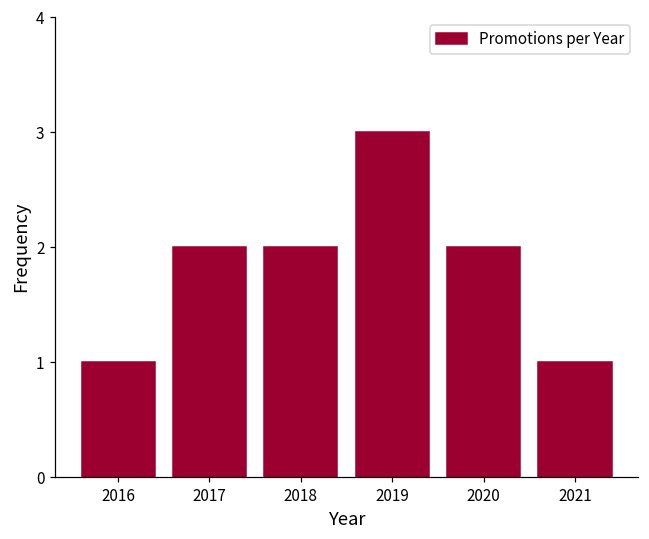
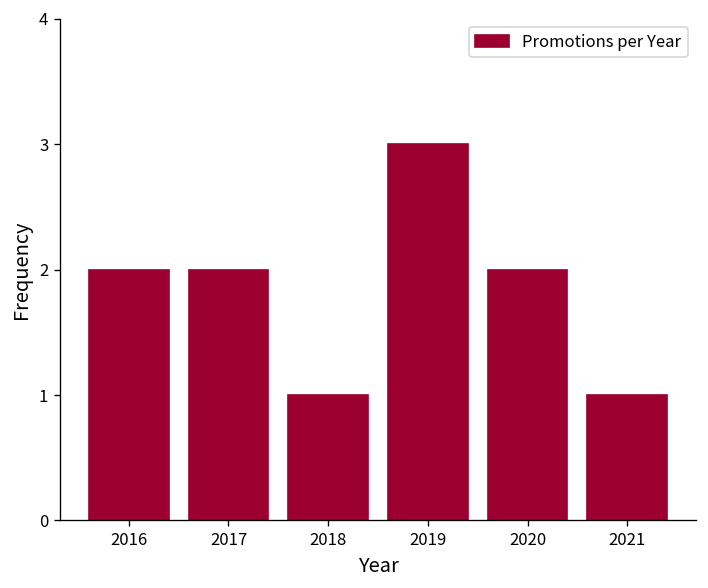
  {
-   "2016": 1,
+   "2016": 2,
    "2017": 2,
-   "2018": 2,
+   "2018": 1,
    "2019": 3,
    "2020": 2,
    "2021": 1
  }
